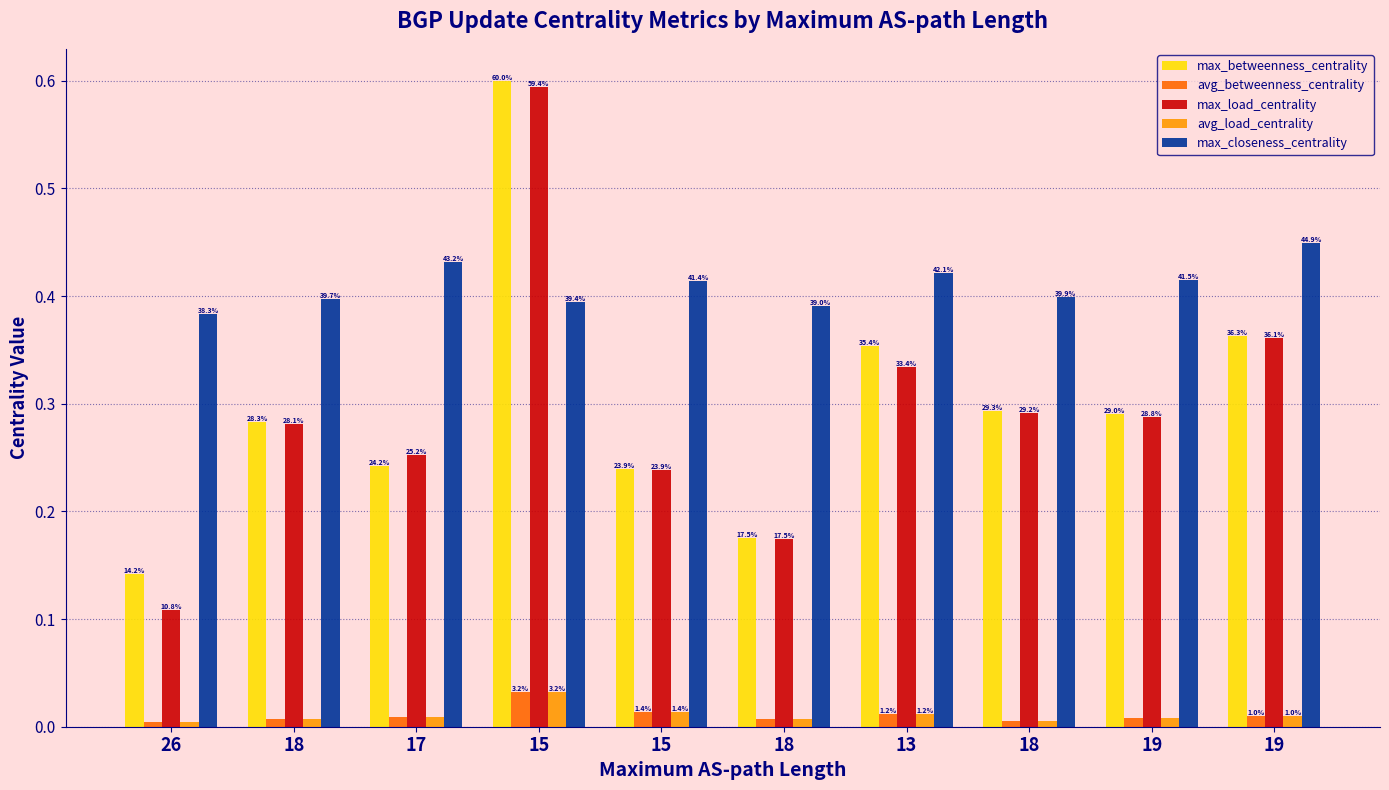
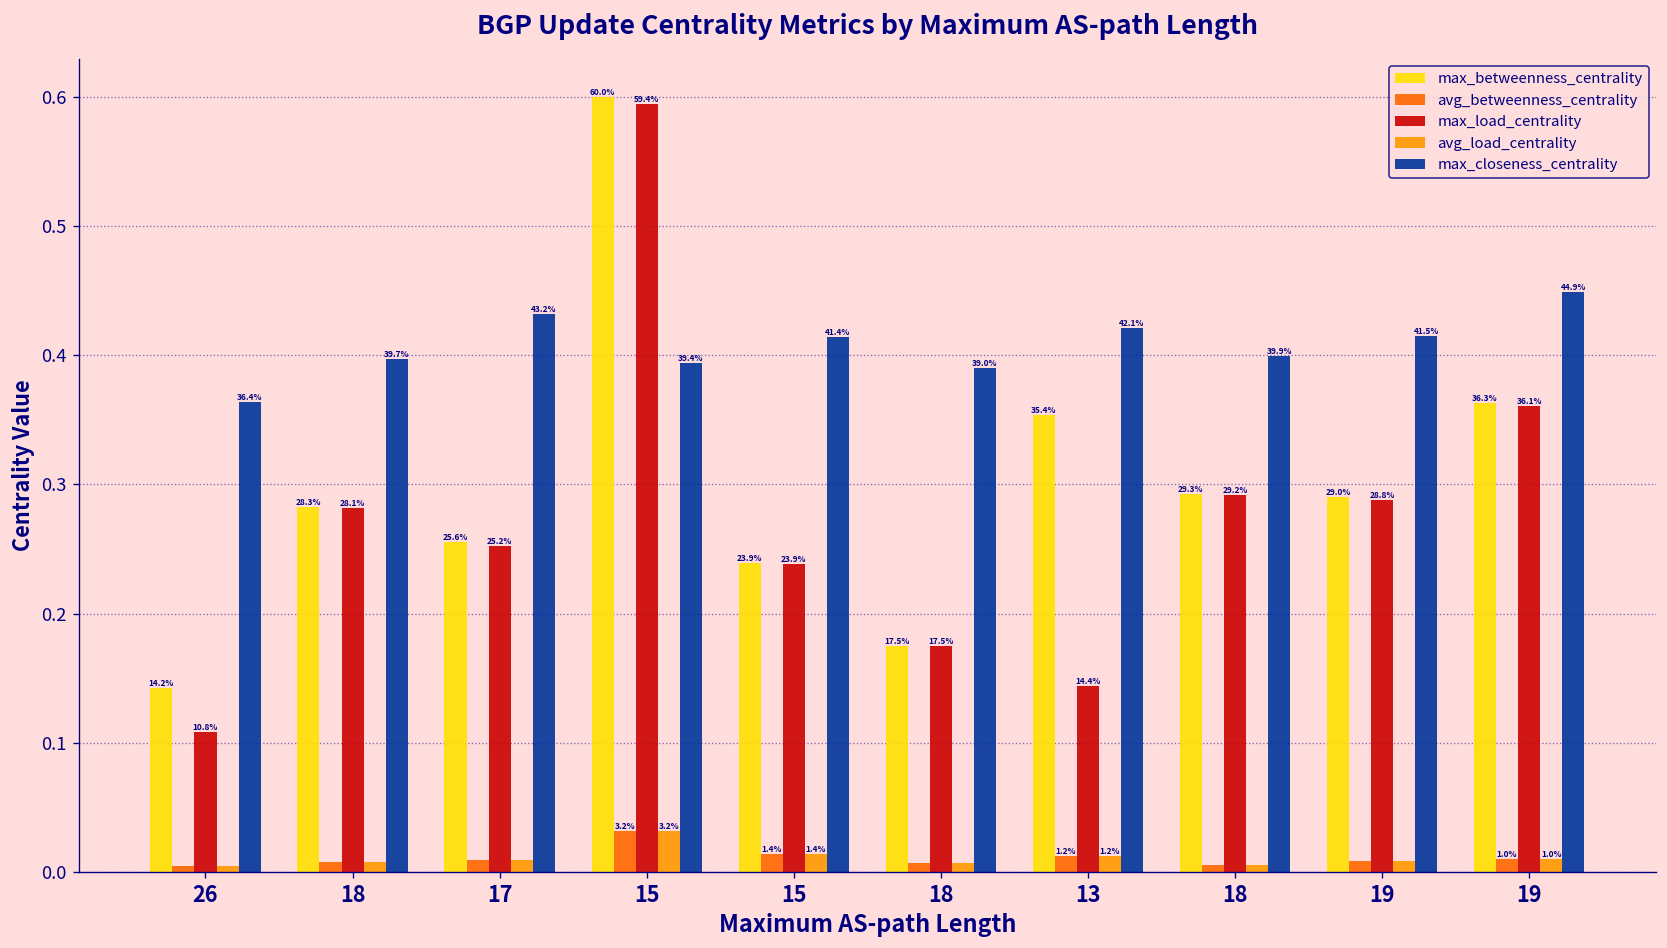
  {
    "max_betweenness_centrality": {
      "26": "14.2%",
-     "17": "24.2%",
+     "17": "25.6%",
      "13": "35.4%"
    },
    "max_load_centrality": {
      "26": "10.8%",
      "17": "25.2%",
-     "13": "33.4%"
+     "13": "14.4%"
    },
    "max_closeness_centrality": {
-     "26": "38.3%",
+     "26": "36.4%",
      "17": "43.2%",
      "13": "42.1%"
    }
  }
